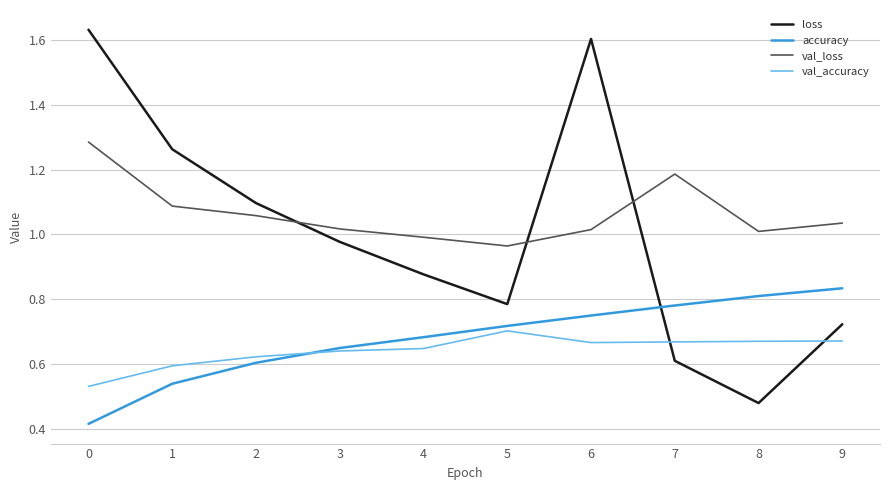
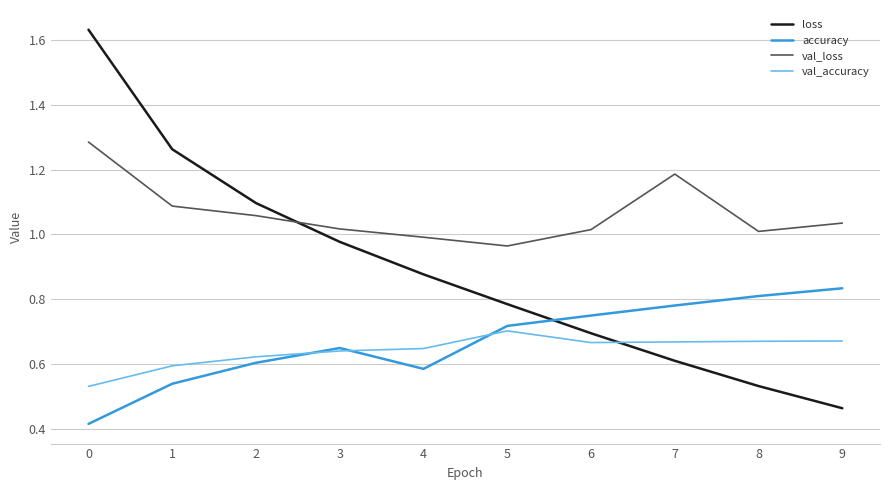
  {
    "loss": {
      "0": 1.63,
      "1": 1.26,
      "2": 1.10,
      "3": 0.98,
      "4": 0.88,
      "5": 0.78,
-     "6": 1.60,
+     "6": 0.69,
      "7": 0.61,
-     "8": 0.48,
-     "9": 0.72
+     "8": 0.53,
+     "9": 0.46
    },
    "accuracy": {
      "0": 0.41,
      "1": 0.54,
      "2": 0.60,
      "3": 0.65,
-     "4": 0.68,
+     "4": 0.58,
      "5": 0.72,
      "6": 0.75,
      "7": 0.78,
      "8": 0.81,
      "9": 0.83
    },
    "val_loss": {
      "0": 1.29,
      "1": 1.09,
      "2": 1.06,
      "3": 1.02,
      "4": 0.99,
      "5": 0.96,
      "6": 1.02,
      "7": 1.19,
      "8": 1.01,
      "9": 1.04
    },
    "val_accuracy": {
      "0": 0.53,
      "1": 0.59,
      "2": 0.62,
      "3": 0.64,
      "4": 0.65,
      "5": 0.70,
      "6": 0.67,
      "7": 0.67,
      "8": 0.67,
      "9": 0.67
    }
  }
